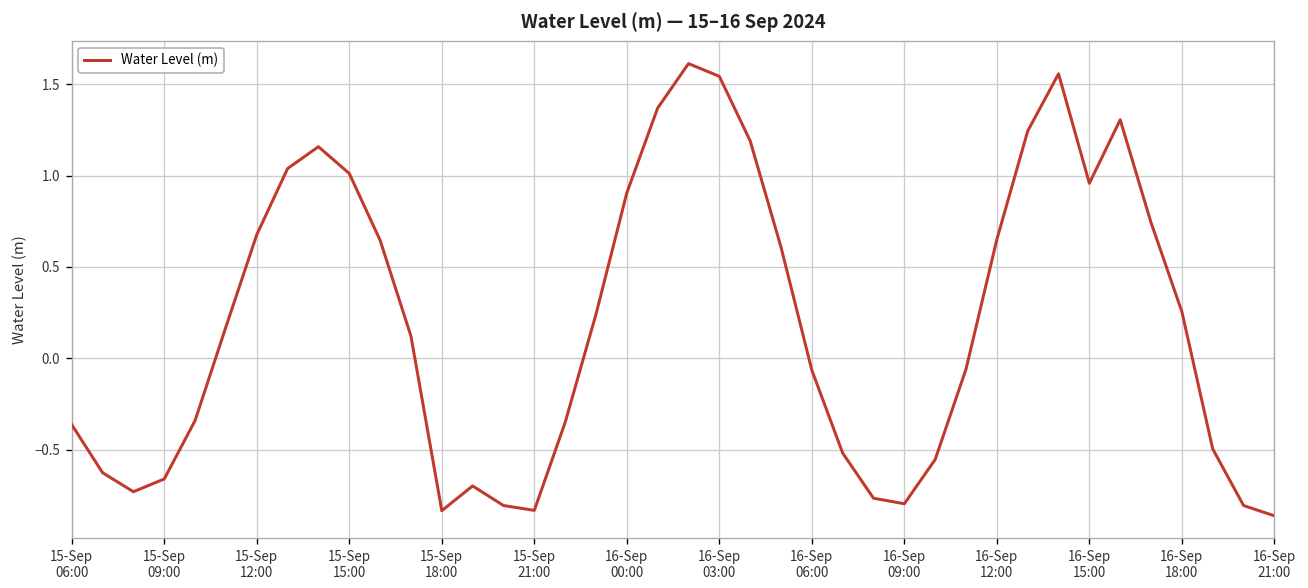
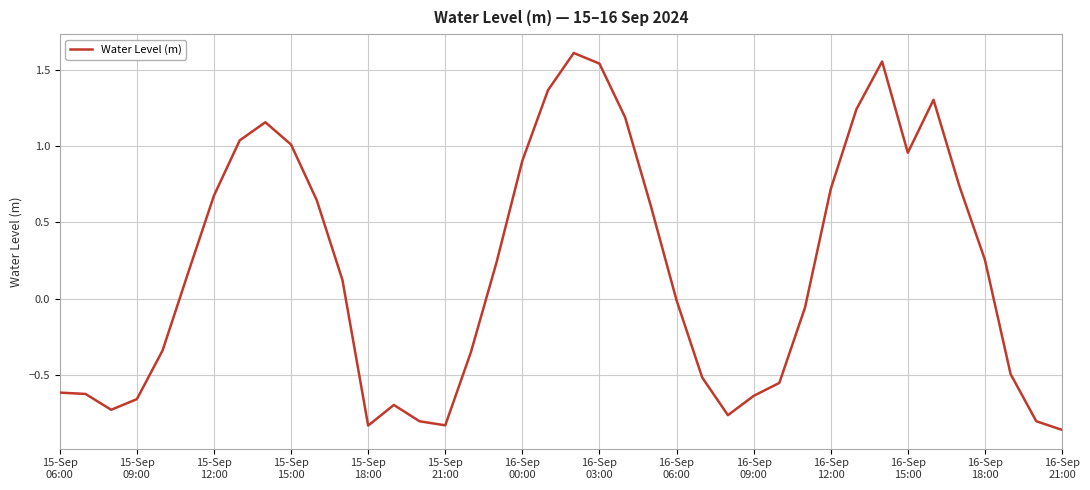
  {
-   "15-Sep 06:00": -0.36,
+   "15-Sep 06:00": -0.62,
    "15-Sep 09:00": -0.66,
    "15-Sep 12:00": 0.68,
    "15-Sep 15:00": 1.01,
    "15-Sep 18:00": -0.83,
    "15-Sep 21:00": -0.83,
    "16-Sep 00:00": 0.91,
    "16-Sep 03:00": 1.54,
-   "16-Sep 06:00": -0.07,
-   "16-Sep 09:00": -0.80,
-   "16-Sep 12:00": 0.65,
+   "16-Sep 06:00": -0.01,
+   "16-Sep 09:00": -0.64,
+   "16-Sep 12:00": 0.72,
    "16-Sep 15:00": 0.96,
    "16-Sep 18:00": 0.25,
    "16-Sep 21:00": -0.86
  }
